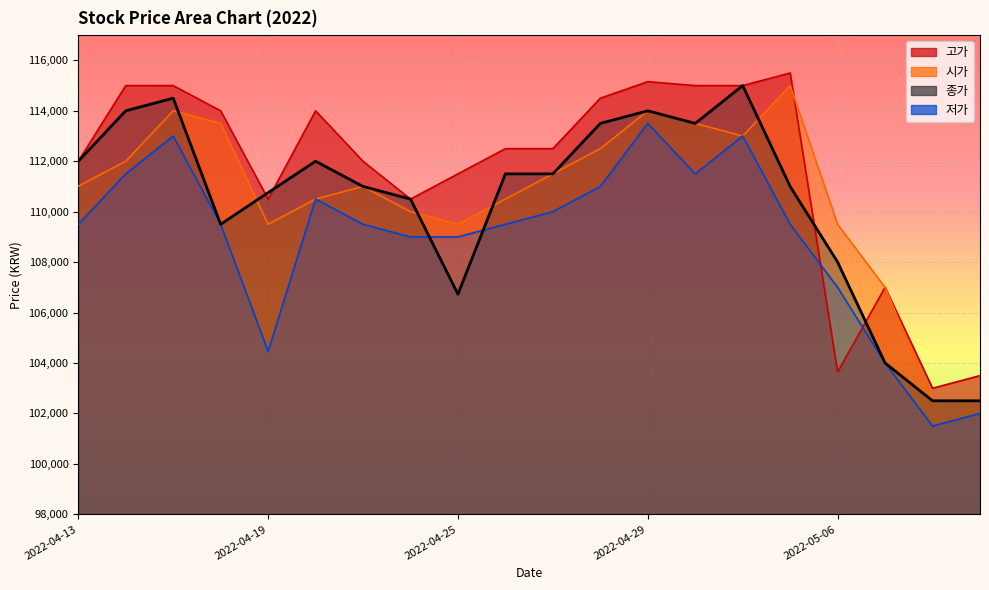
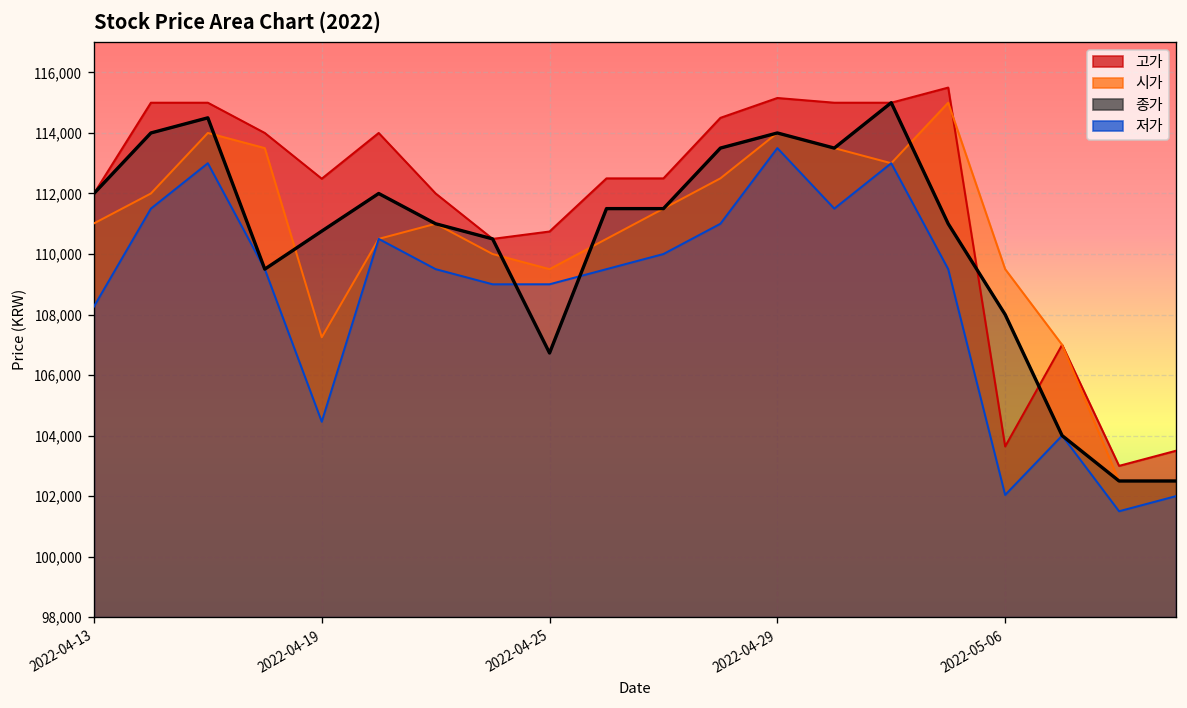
  {
    "고가": {
-     "2022-04-19": "110,500",
-     "2022-04-25": "111,500",
+     "2022-04-19": "112,500",
+     "2022-04-25": "110,700",
      "2022-04-29": "115,200",
      "2022-05-06": "103,600"
    },
    "시가": {
      "2022-04-13": "111,000",
-     "2022-04-19": "109,500",
+     "2022-04-19": "107,200",
      "2022-04-25": "109,500",
      "2022-05-06": "109,500"
    },
    "종가": {
      "2022-04-19": "110,800",
      "2022-04-25": "106,700",
      "2022-05-06": "108,000"
    },
    "저가": {
-     "2022-04-13": "109,500",
+     "2022-04-13": "108,300",
      "2022-04-19": "104,500",
      "2022-04-25": "109,000",
      "2022-04-29": "113,500",
-     "2022-05-06": "107,000"
+     "2022-05-06": "102,000"
    }
  }
